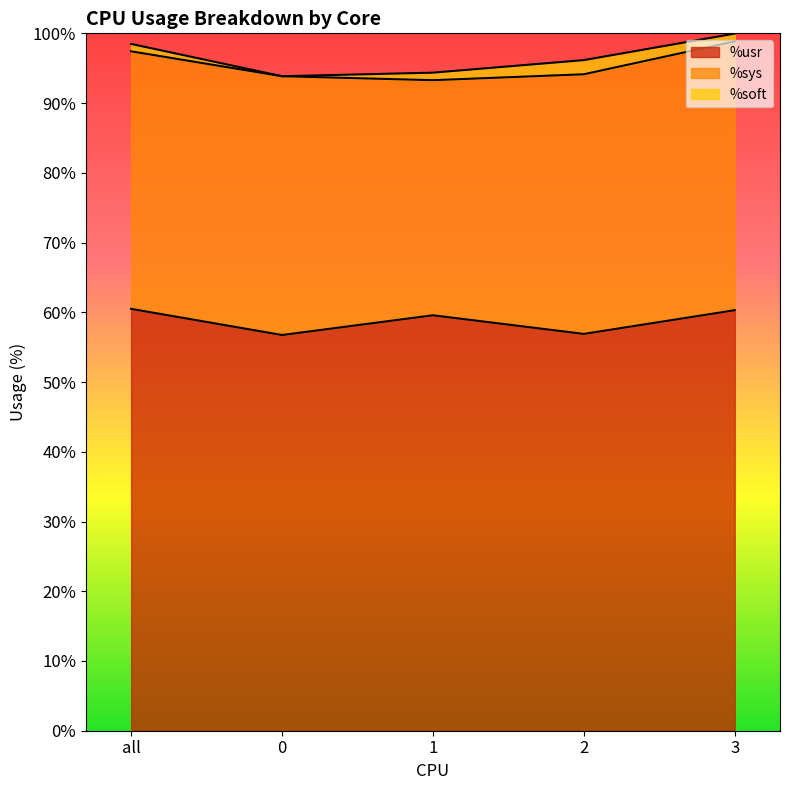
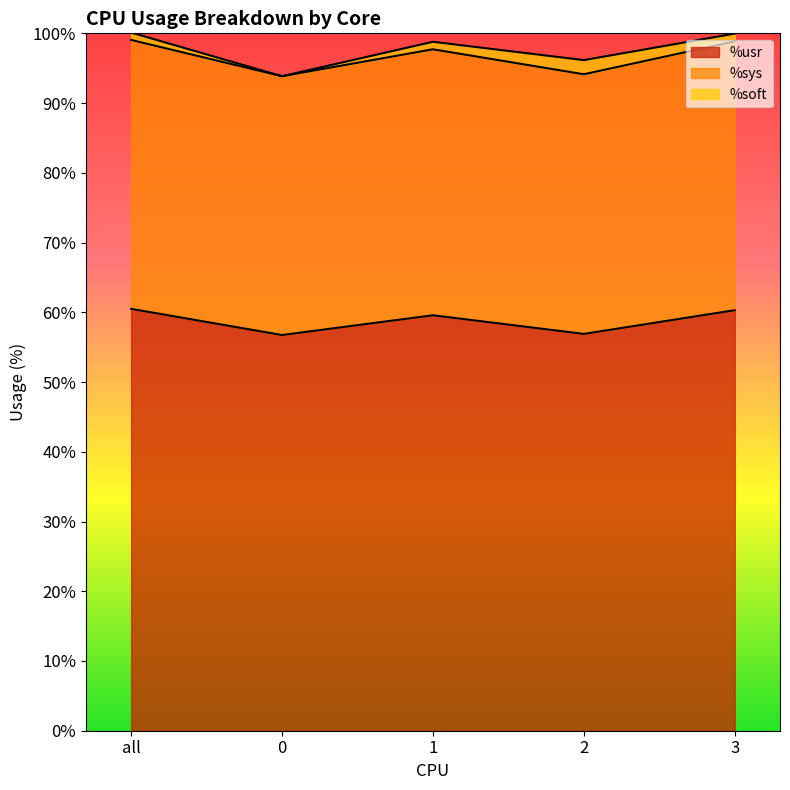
  {
    "%usr": {
      "all": "60%",
      "0": "57%",
      "1": "60%",
      "2": "57%",
      "3": "60%"
    },
    "%sys": {
-     "all": "37%",
-     "1": "34%",
+     "all": "39%",
+     "1": "38%",
      "2": "37%"
    },
    "%soft": {
      "all": "1%",
      "1": "1%",
      "2": "2%",
      "3": "1%"
    }
  }
